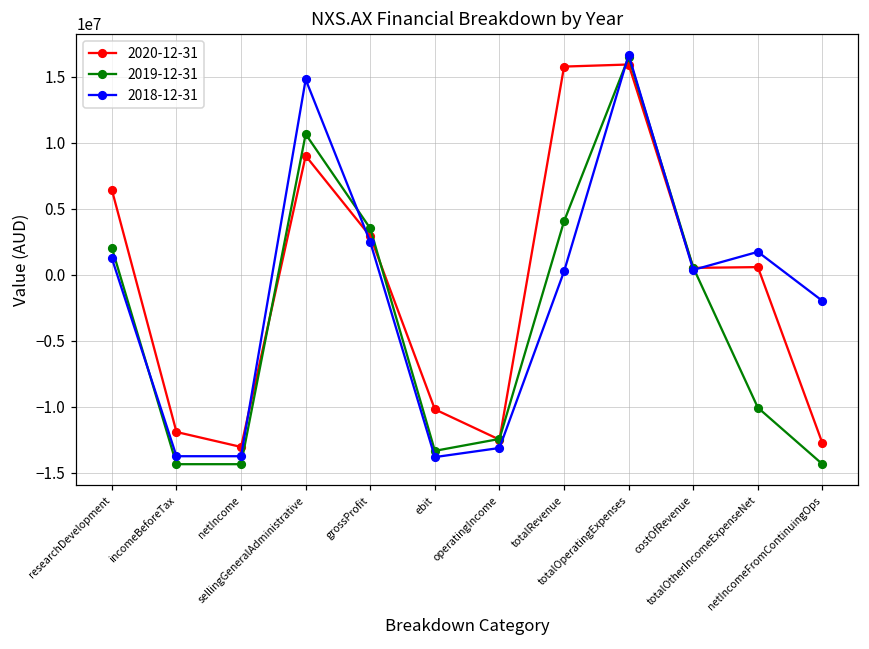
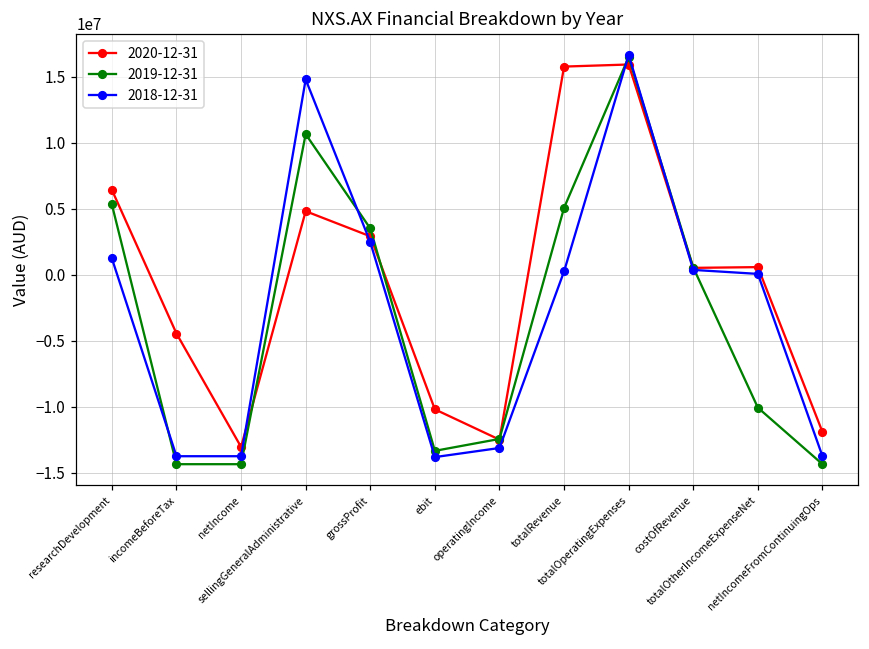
  {
    "2020-12-31": {
      "researchDevelopment": 6400000,
-     "incomeBeforeTax": -11900000,
+     "incomeBeforeTax": -4500000,
      "netIncome": -13000000,
-     "sellingGeneralAdministrative": 9000000,
+     "sellingGeneralAdministrative": 4800000,
      "grossProfit": 2900000,
      "ebit": -10200000,
      "totalRevenue": 15800000,
      "totalOperatingExpenses": 15900000,
      "totalOtherIncomeExpenseNet": 600000,
-     "netIncomeFromContinuingOps": -12800000
+     "netIncomeFromContinuingOps": -11900000
    },
    "2019-12-31": {
-     "researchDevelopment": 2000000,
+     "researchDevelopment": 5300000,
      "incomeBeforeTax": -14400000,
      "netIncome": -14400000,
      "sellingGeneralAdministrative": 10700000,
      "grossProfit": 3500000,
      "ebit": -13300000,
-     "totalRevenue": 4100000,
+     "totalRevenue": 5100000,
      "totalOtherIncomeExpenseNet": -10100000,
      "netIncomeFromContinuingOps": -14400000
    },
    "2018-12-31": {
      "researchDevelopment": 1200000,
      "incomeBeforeTax": -13700000,
      "netIncome": -13700000,
      "sellingGeneralAdministrative": 14800000,
      "grossProfit": 2500000,
      "ebit": -13800000,
      "operatingIncome": -13100000,
      "totalRevenue": 300000,
-     "totalOtherIncomeExpenseNet": 1700000,
-     "netIncomeFromContinuingOps": -2000000
+     "totalOtherIncomeExpenseNet": 100000,
+     "netIncomeFromContinuingOps": -13700000
    }
  }
